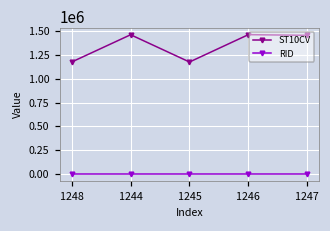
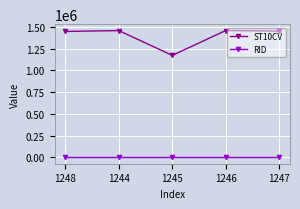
  {
    "ST10CV": {
-     "1248": 1200000,
+     "1248": 1400000,
      "1244": 1500000,
      "1245": 1200000,
      "1246": 1500000
    },
    "RID": {
      "1248": 0,
      "1244": 0,
      "1245": 0,
      "1246": 0,
      "1247": 0
    }
  }
